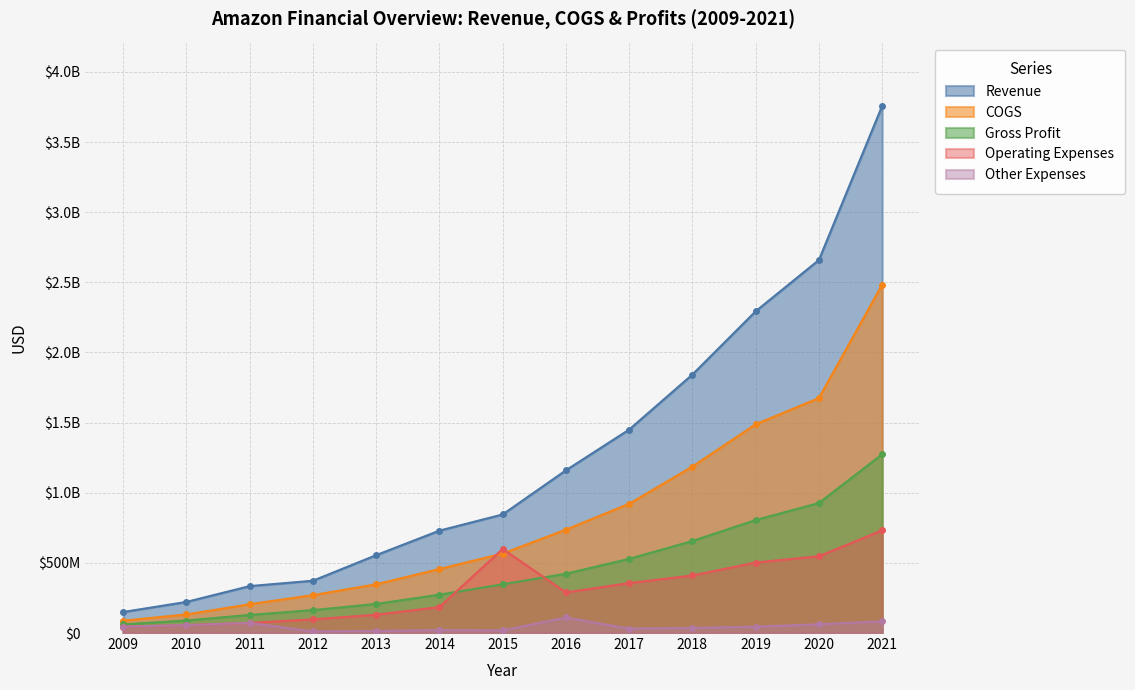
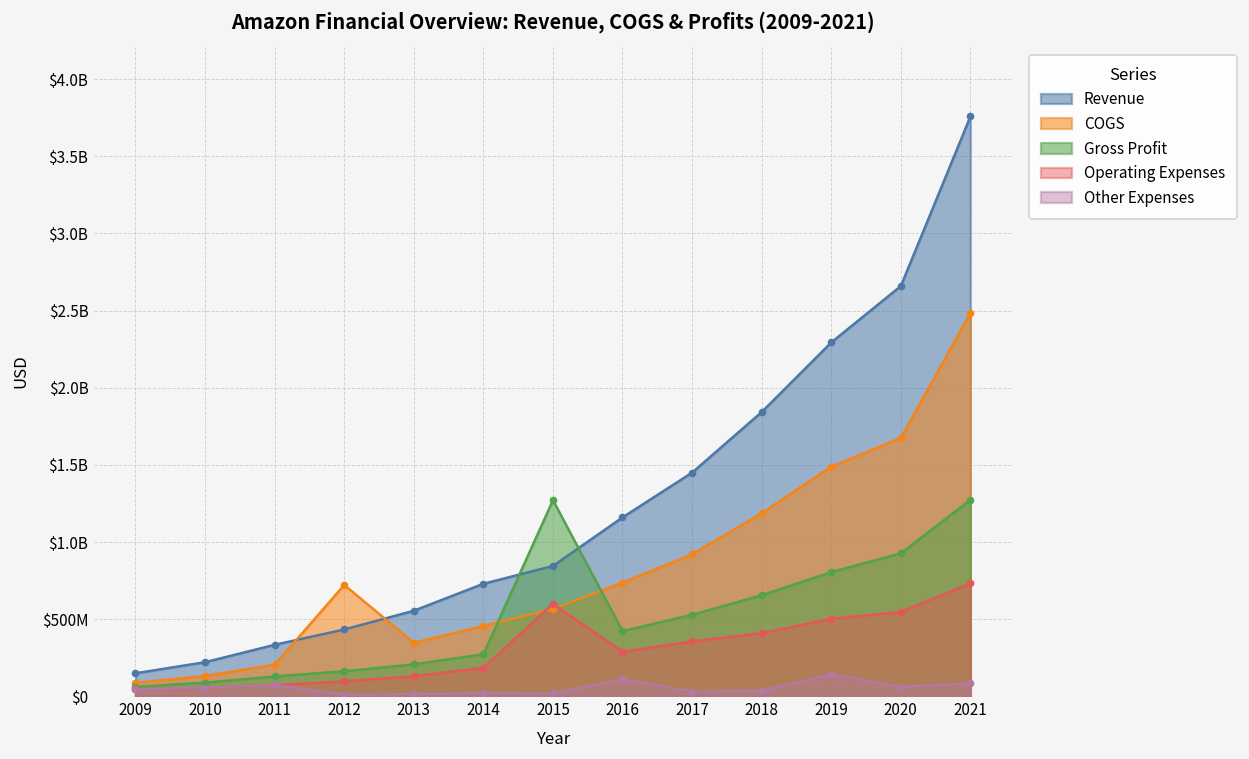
  {
    "Revenue": {
      "2009": "$150000000",
      "2010": "$220000000",
      "2011": "$330000000",
-     "2012": "$370000000",
+     "2012": "$430000000",
      "2013": "$560000000",
      "2014": "$730000000",
      "2015": "$850000000",
      "2016": "$1160000000",
      "2017": "$1450000000",
      "2018": "$1840000000",
      "2019": "$2290000000",
      "2020": "$2660000000",
      "2021": "$3760000000"
    },
    "COGS": {
      "2009": "$90000000",
      "2010": "$130000000",
      "2011": "$210000000",
-     "2012": "$270000000",
+     "2012": "$720000000",
      "2013": "$350000000",
      "2014": "$460000000",
      "2015": "$570000000",
      "2016": "$740000000",
      "2017": "$920000000",
      "2018": "$1190000000",
      "2019": "$1490000000",
      "2020": "$1680000000",
      "2021": "$2480000000"
    },
    "Gross Profit": {
      "2010": "$90000000",
      "2011": "$130000000",
      "2012": "$160000000",
      "2013": "$210000000",
      "2014": "$270000000",
-     "2015": "$350000000",
+     "2015": "$1270000000",
      "2016": "$420000000",
      "2017": "$530000000",
      "2018": "$660000000",
      "2019": "$810000000",
      "2020": "$930000000",
      "2021": "$1270000000"
    },
    "Operating Expenses": {
      "2012": "$100000000",
      "2013": "$130000000",
      "2014": "$190000000",
      "2015": "$600000000",
      "2016": "$290000000",
      "2017": "$360000000",
      "2018": "$410000000",
      "2019": "$500000000",
      "2020": "$550000000",
      "2021": "$730000000"
    },
    "Other Expenses": {
      "2012": "$10000000",
      "2013": "$10000000",
      "2014": "$20000000",
      "2015": "$20000000",
      "2016": "$110000000",
      "2017": "$30000000",
      "2018": "$40000000",
-     "2019": "$50000000",
+     "2019": "$140000000",
      "2020": "$60000000",
      "2021": "$80000000"
    }
  }
